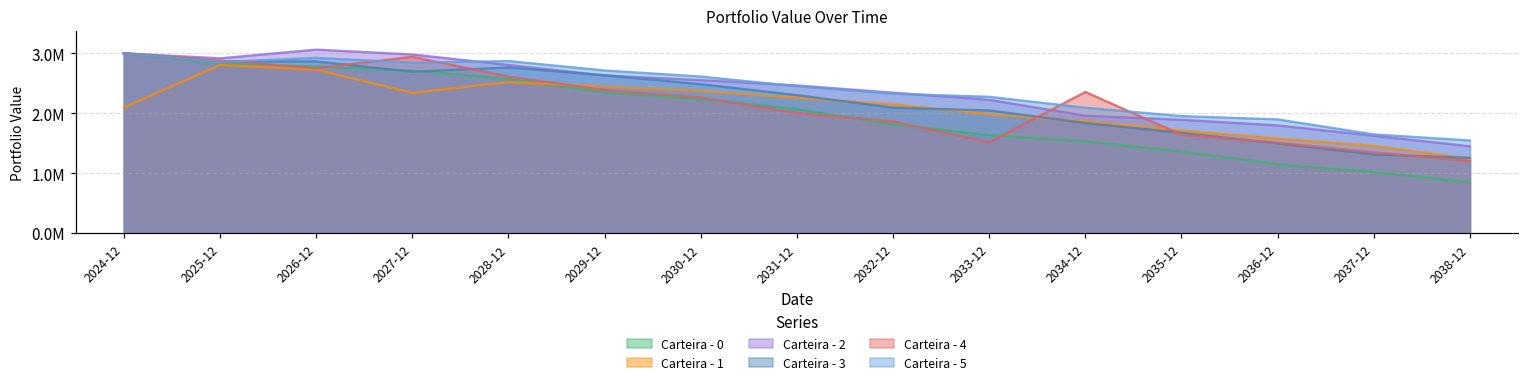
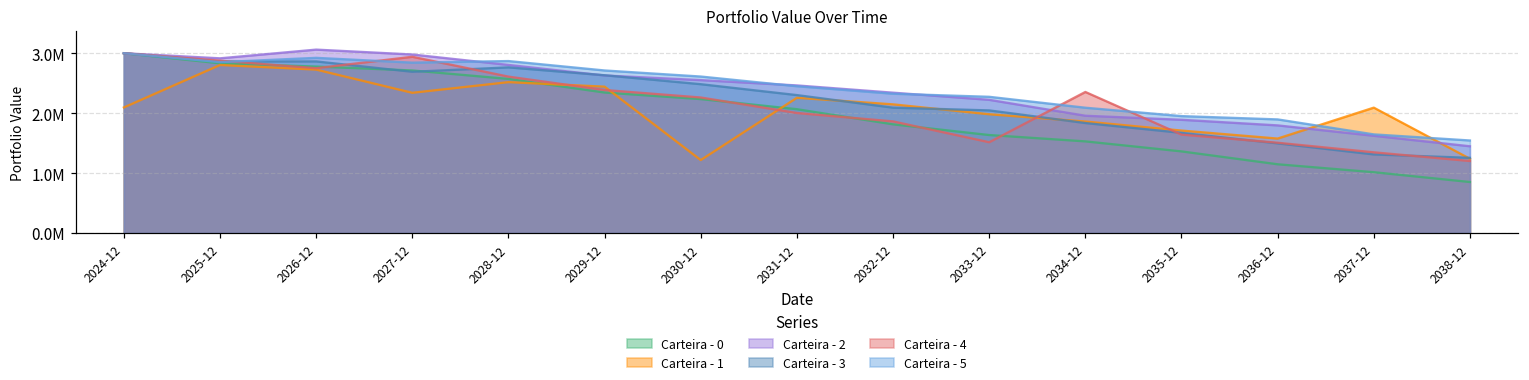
  {
    "Carteira - 1": {
      "2024-12": 2100000,
      "2027-12": 2300000,
      "2028-12": 2500000,
      "2029-12": 2400000,
-     "2030-12": 2400000,
+     "2030-12": 1200000,
      "2032-12": 2100000,
      "2033-12": 2000000,
      "2036-12": 1600000,
-     "2037-12": 1500000
+     "2037-12": 2100000
    },
    "Carteira - 4": {
      "2031-12": 2000000,
      "2032-12": 1900000,
      "2033-12": 1500000,
      "2034-12": 2400000
    }
  }
